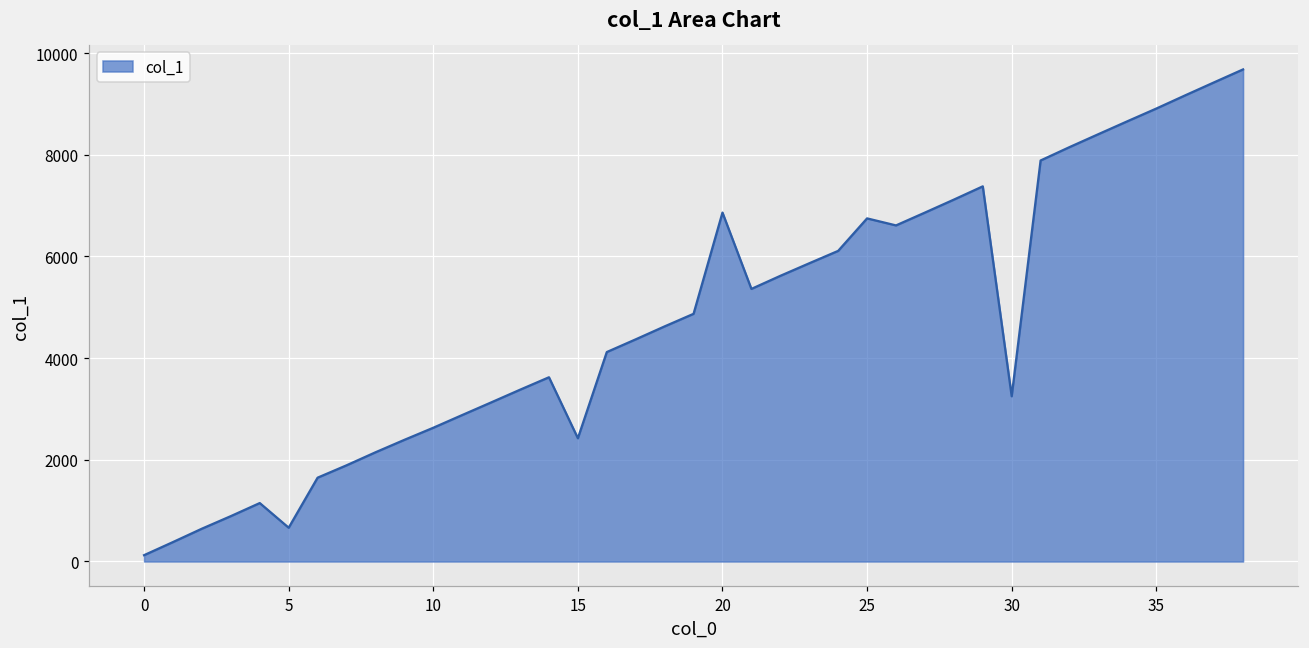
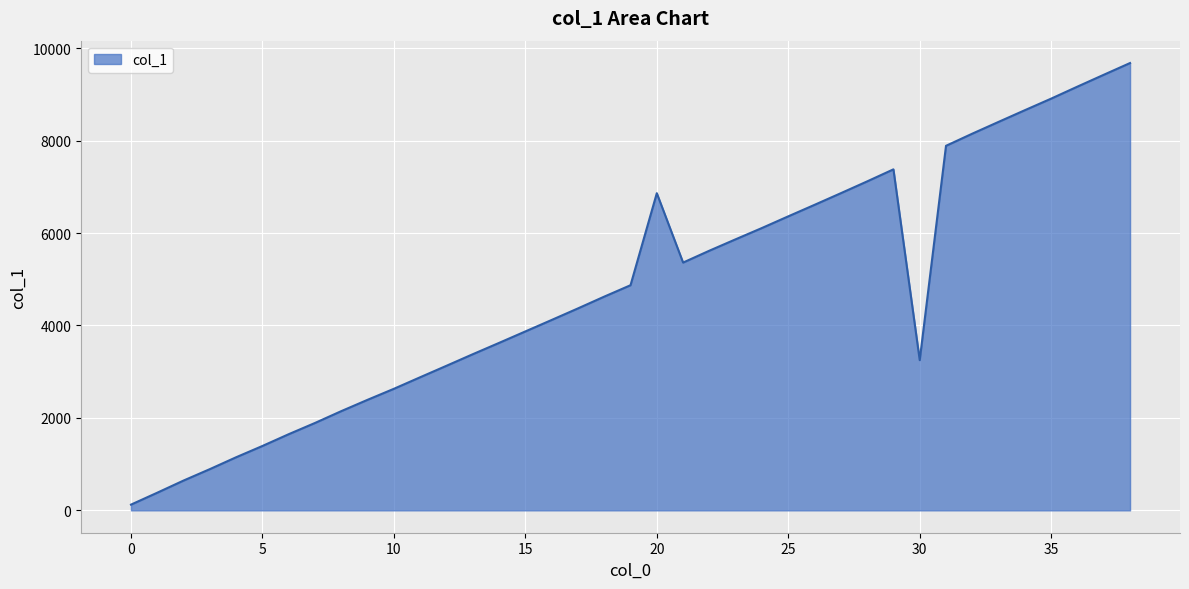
  {
    "0": 100,
-   "5": 700,
+   "5": 1400,
    "10": 2600,
-   "15": 2400,
+   "15": 3900,
    "20": 6900,
-   "25": 6700,
+   "25": 6400,
    "30": 3300,
    "35": 8900
  }
